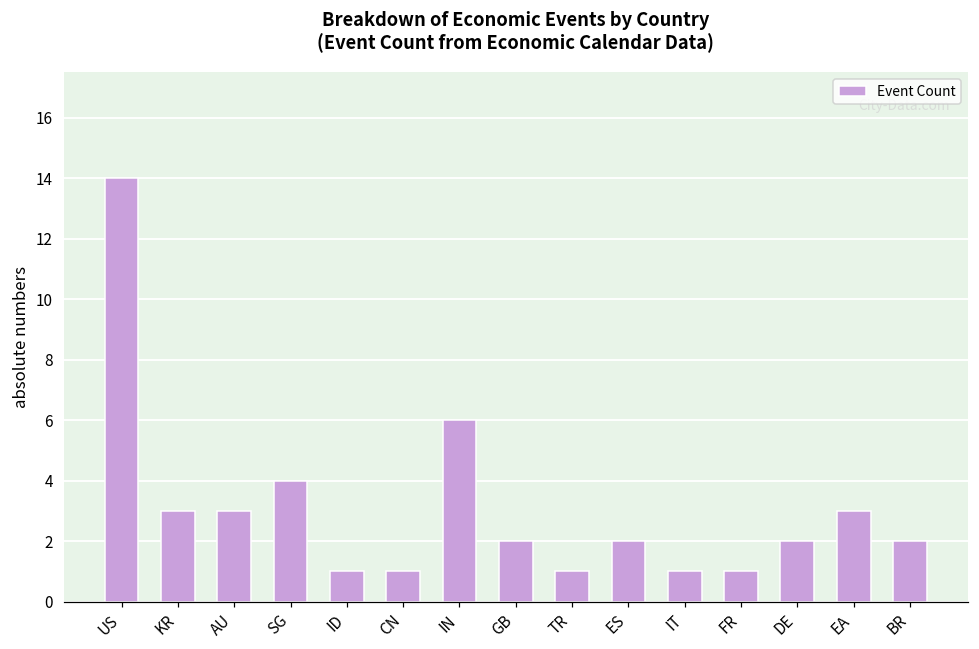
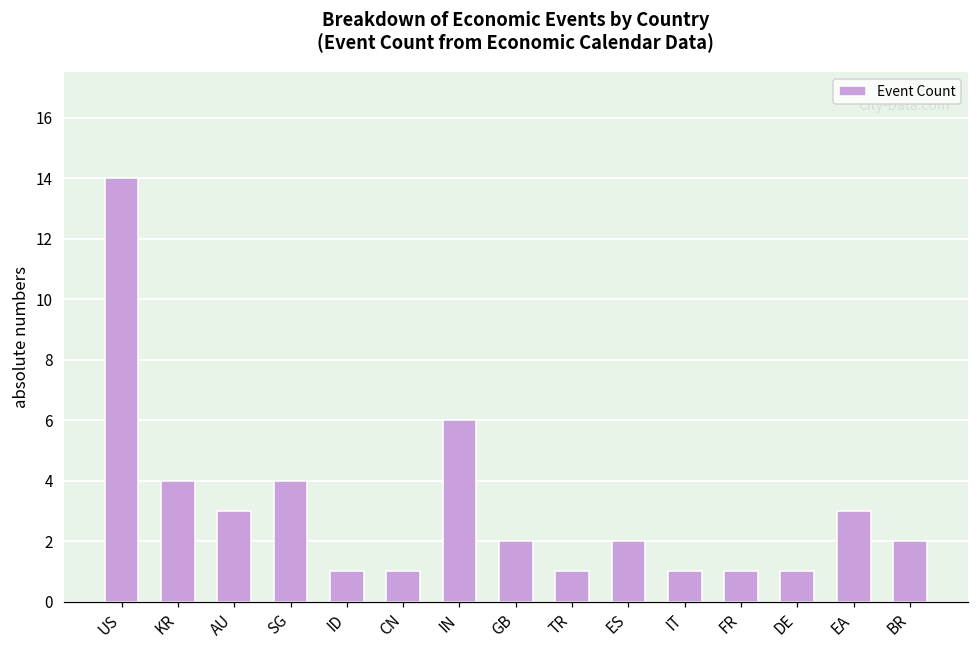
  {
    "US": 14,
-   "KR": 3,
+   "KR": 4,
    "AU": 3,
    "SG": 4,
    "ID": 1,
    "CN": 1,
    "IN": 6,
    "GB": 2,
    "TR": 1,
    "ES": 2,
    "IT": 1,
    "FR": 1,
-   "DE": 2,
+   "DE": 1,
    "EA": 3,
    "BR": 2
  }
